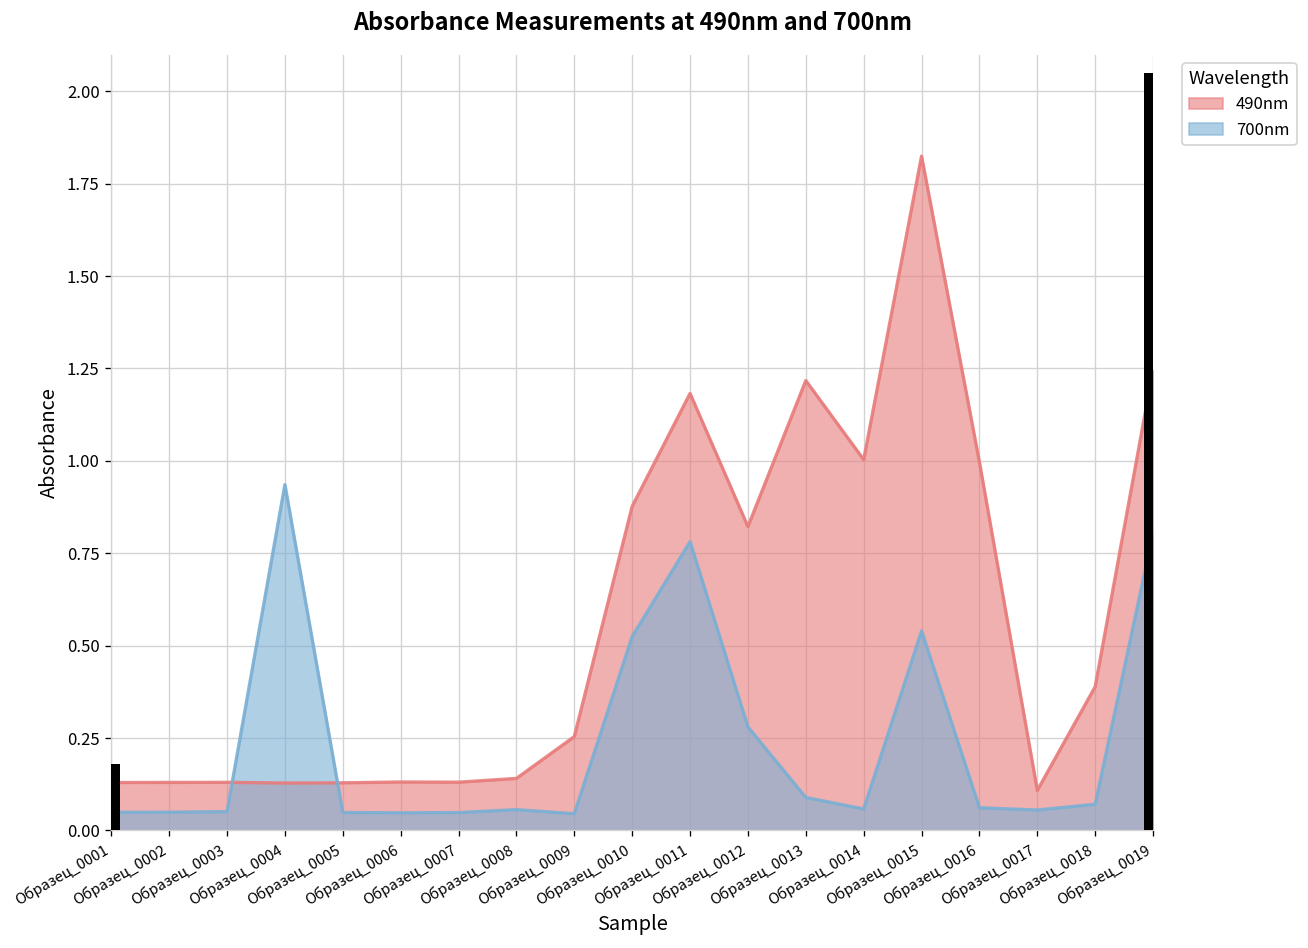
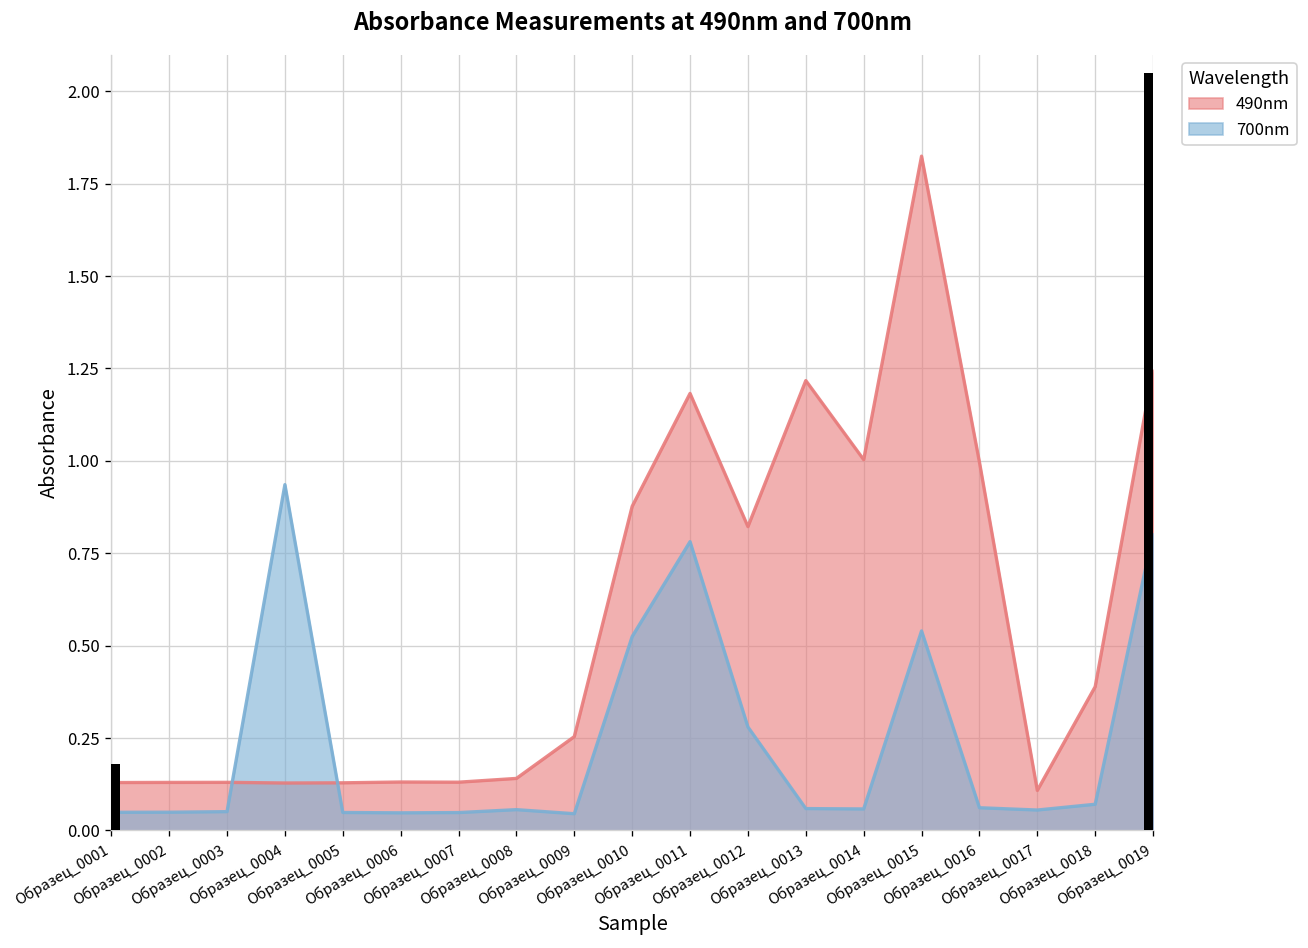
  {
    "490nm": {
      "Образец_0001": 0.13,
      "Образец_0002": 0.13,
      "Образец_0003": 0.13,
      "Образец_0004": 0.13,
      "Образец_0005": 0.13,
      "Образец_0006": 0.13,
      "Образец_0007": 0.13,
      "Образец_0008": 0.14,
      "Образец_0009": 0.25,
      "Образец_0010": 0.88,
      "Образец_0011": 1.18,
      "Образец_0012": 0.82,
      "Образец_0013": 1.22,
      "Образец_0014": 1.00,
      "Образец_0015": 1.82,
      "Образец_0016": 1.00,
      "Образец_0017": 0.11,
      "Образец_0018": 0.39,
      "Образец_0019": 1.25
    },
    "700nm": {
      "Образец_0001": 0.05,
      "Образец_0002": 0.05,
      "Образец_0003": 0.05,
      "Образец_0004": 0.94,
      "Образец_0005": 0.05,
      "Образец_0006": 0.05,
      "Образец_0007": 0.05,
      "Образец_0008": 0.06,
      "Образец_0009": 0.05,
      "Образец_0010": 0.52,
      "Образец_0011": 0.78,
      "Образец_0012": 0.28,
-     "Образец_0013": 0.09,
+     "Образец_0013": 0.06,
      "Образец_0014": 0.06,
      "Образец_0015": 0.54,
      "Образец_0016": 0.06,
      "Образец_0017": 0.06,
      "Образец_0018": 0.07,
      "Образец_0019": 0.80
    }
  }
